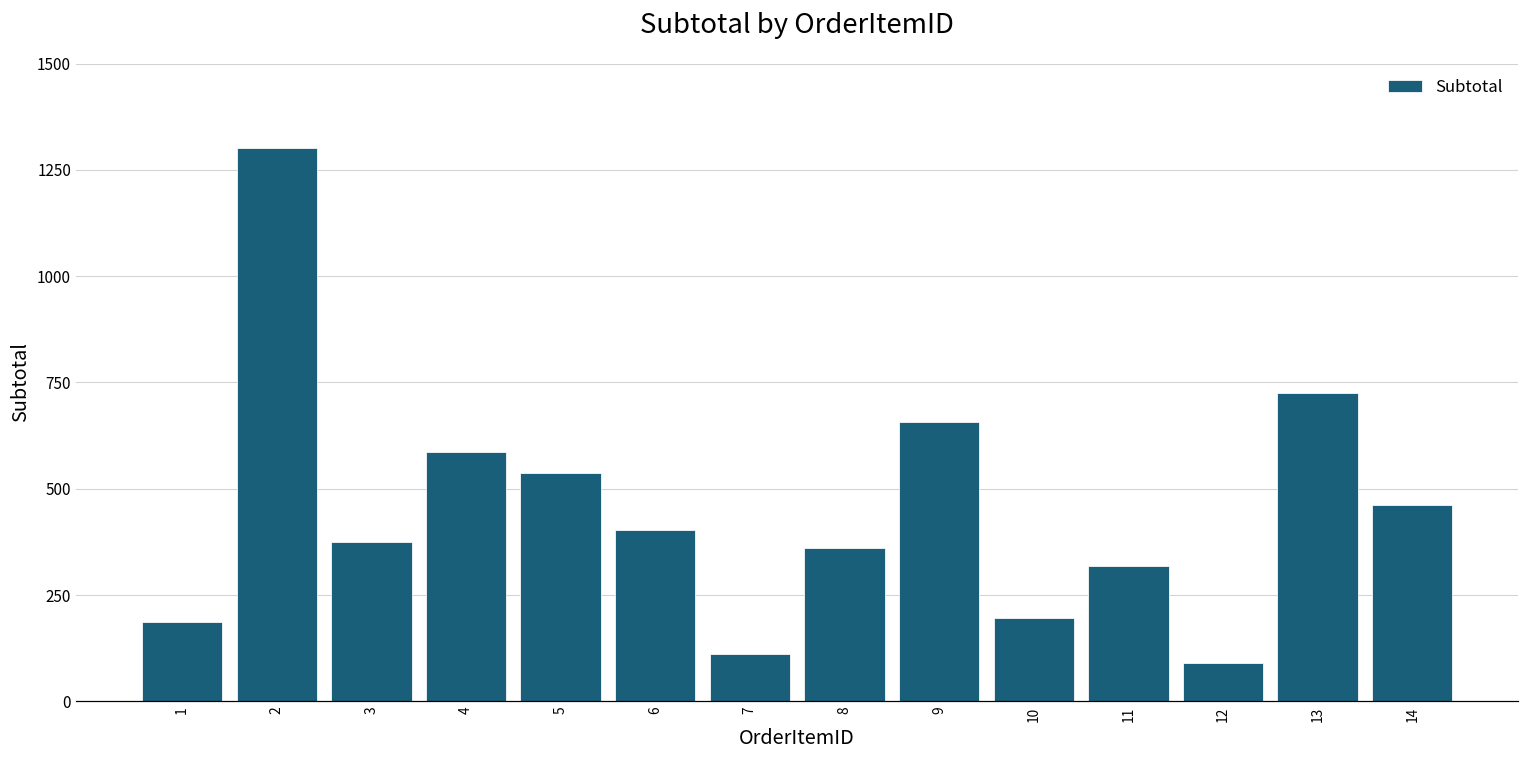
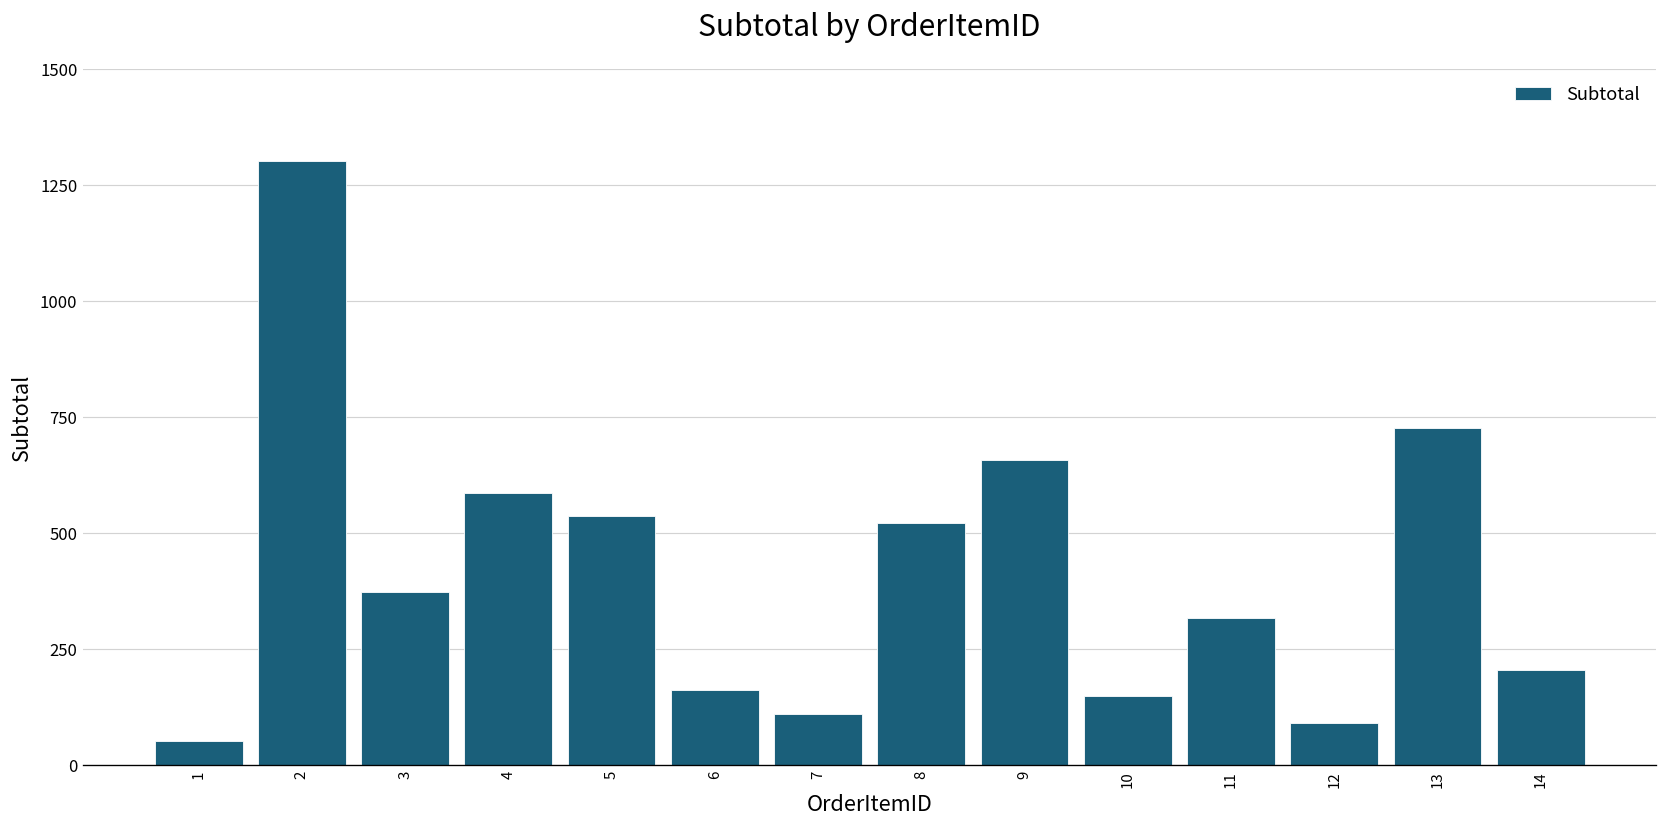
  {
-   "1": 190,
+   "1": 50,
    "2": 1300,
    "3": 370,
    "4": 590,
    "5": 540,
-   "6": 400,
+   "6": 160,
    "7": 110,
-   "8": 360,
+   "8": 520,
    "9": 660,
-   "10": 200,
+   "10": 150,
    "11": 320,
    "12": 90,
    "13": 730,
-   "14": 460
+   "14": 210
  }
